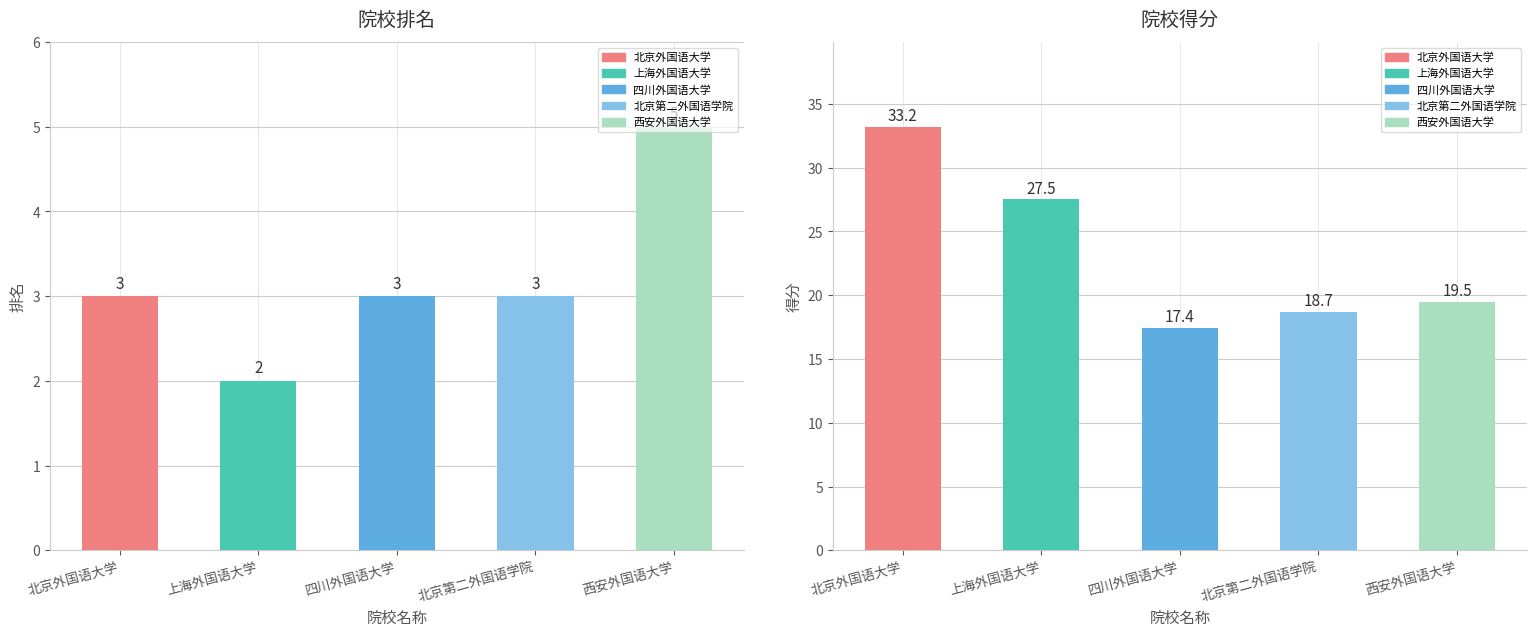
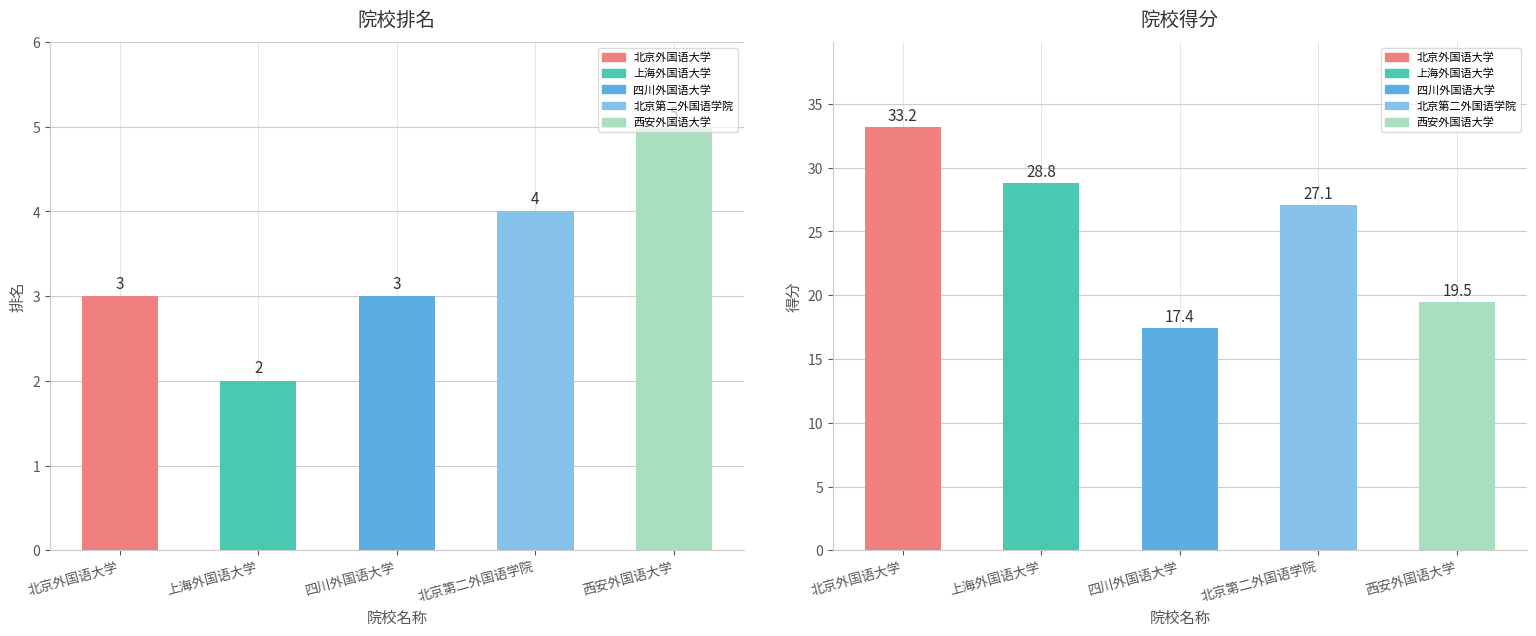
  {
    "院校排名": {
      "北京外国语大学": 3,
      "上海外国语大学": 2,
      "四川外国语大学": 3,
-     "北京第二外国语学院": 3
+     "北京第二外国语学院": 4
    },
    "院校得分": {
      "北京外国语大学": 33.2,
-     "上海外国语大学": 27.5,
+     "上海外国语大学": 28.8,
      "四川外国语大学": 17.4,
-     "北京第二外国语学院": 18.7,
+     "北京第二外国语学院": 27.1,
      "西安外国语大学": 19.5
    }
  }
